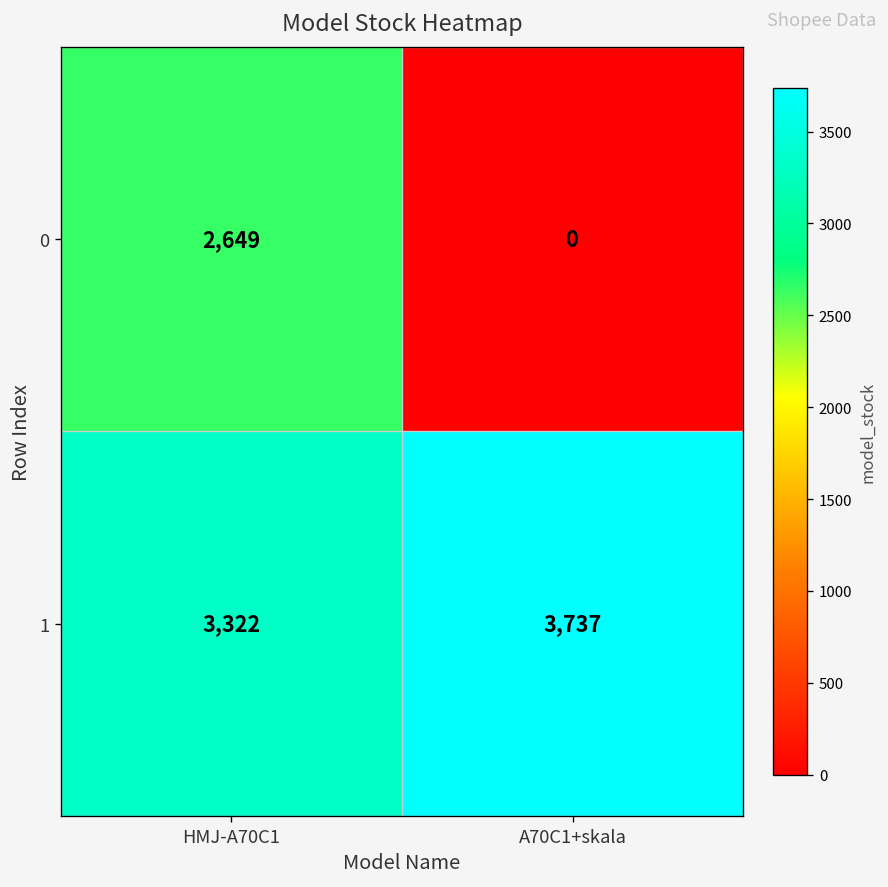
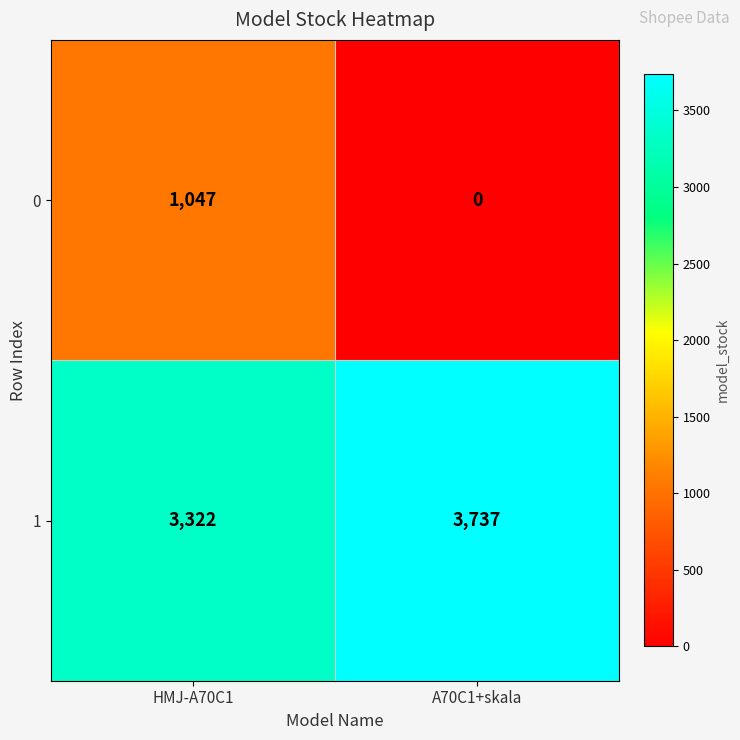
  {
    "0": {
-     "HMJ-A70C1": "2,649",
+     "HMJ-A70C1": "1,047",
      "A70C1+skala": "0"
    },
    "1": {
      "HMJ-A70C1": "3,322",
      "A70C1+skala": "3,737"
    }
  }
